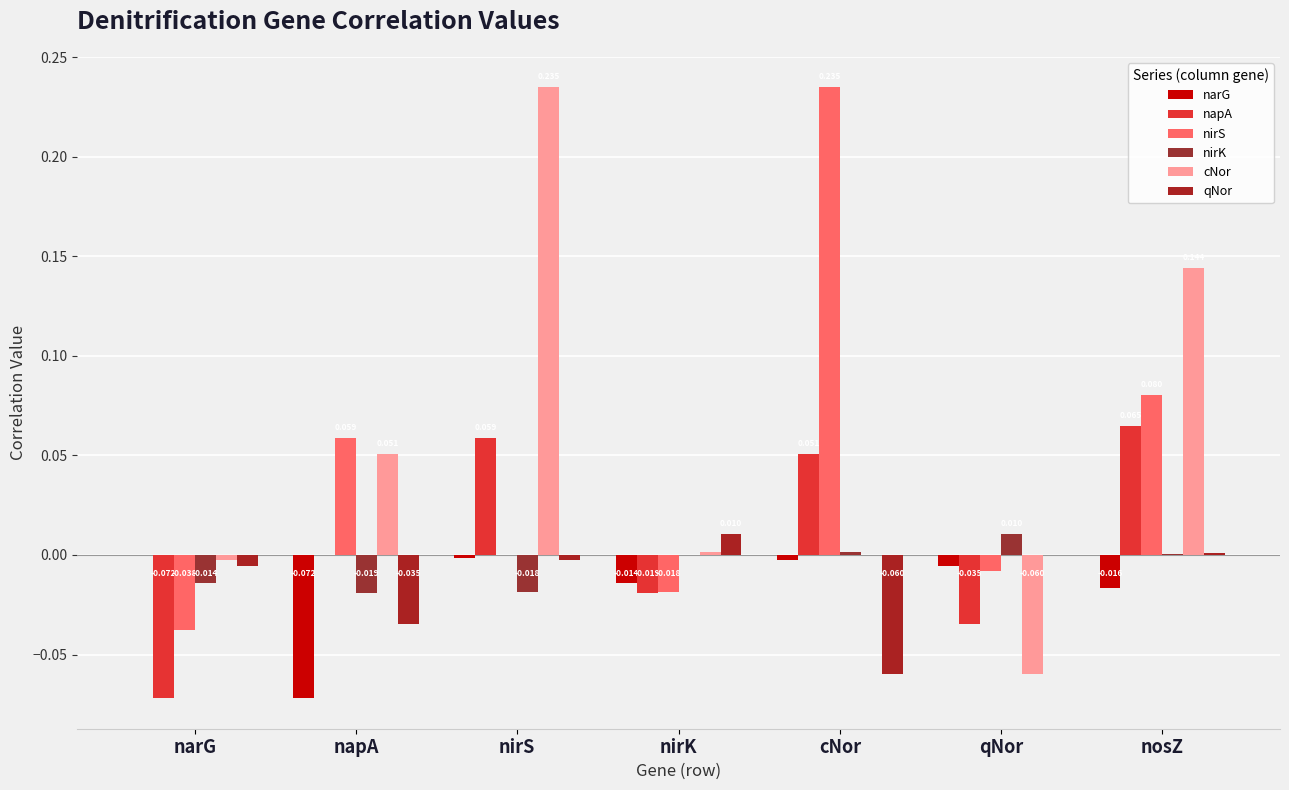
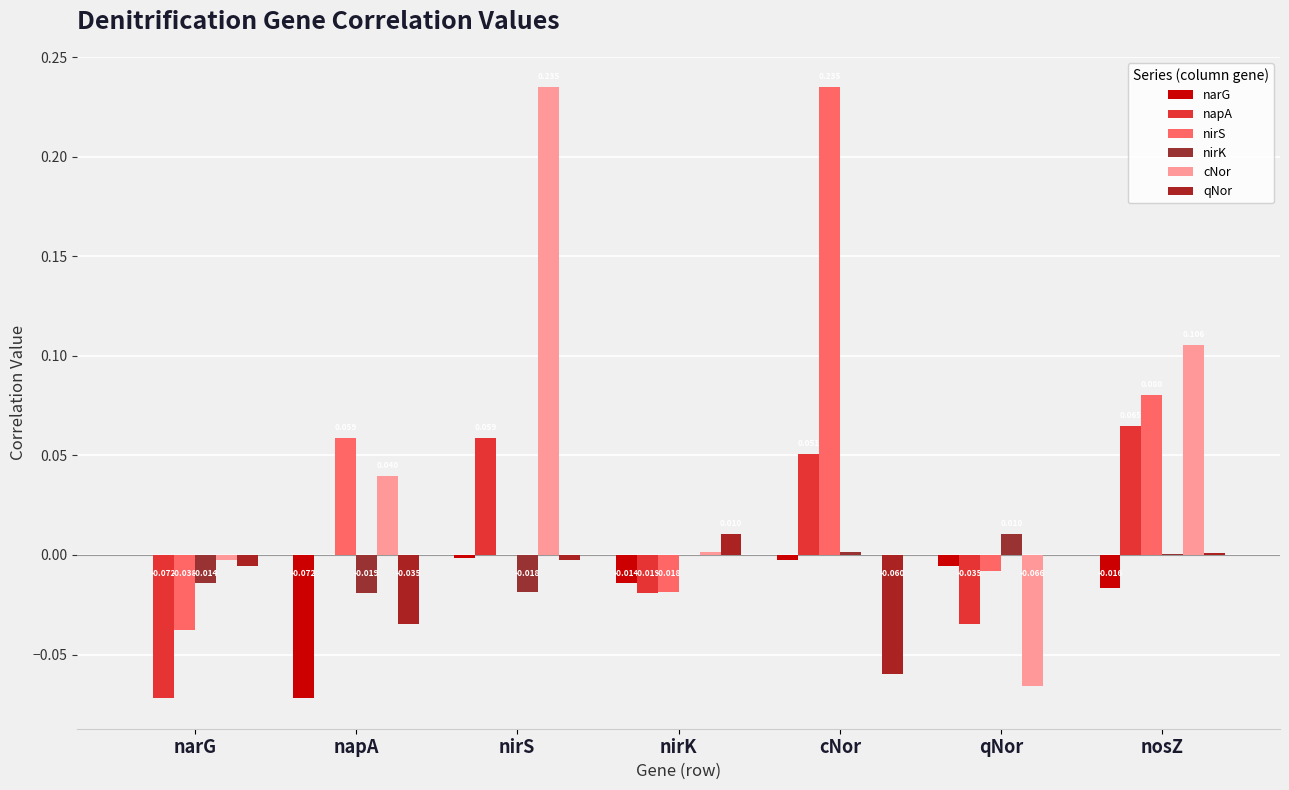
  {
    "napA": {
      "qNor": -0.035
    },
    "nirS": {
      "napA": 0.059,
      "nirS": 0.000,
      "cNor": 0.235,
      "qNor": -0.008,
      "nosZ": 0.080
    },
    "cNor": {
-     "napA": 0.051,
-     "qNor": -0.060,
-     "nosZ": 0.144
+     "napA": 0.040,
+     "qNor": -0.066,
+     "nosZ": 0.106
    }
  }
